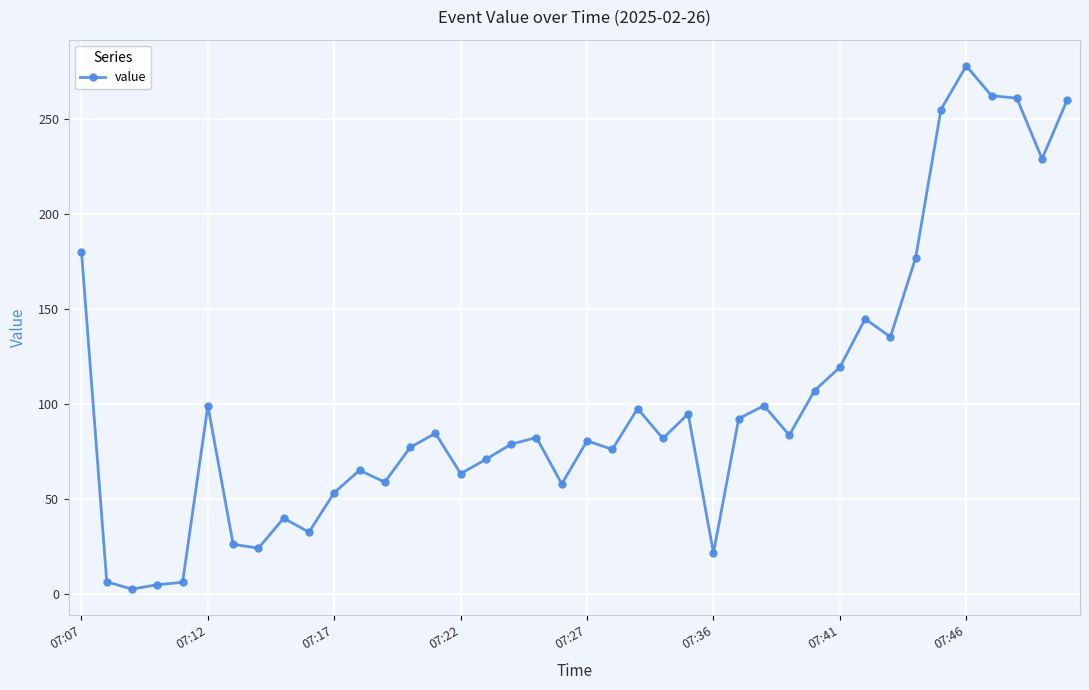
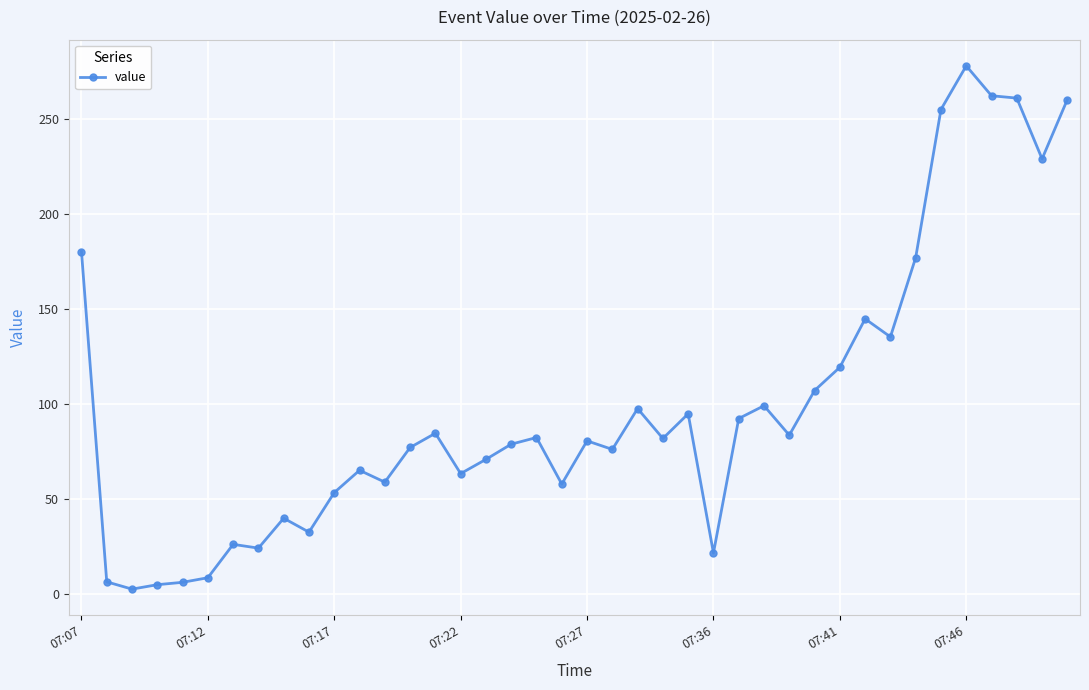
  {
    "07:07": 180,
-   "07:12": 99,
+   "07:12": 9,
    "07:17": 54,
    "07:22": 64,
    "07:27": 81,
    "07:36": 22,
    "07:41": 120,
    "07:46": 278
  }
